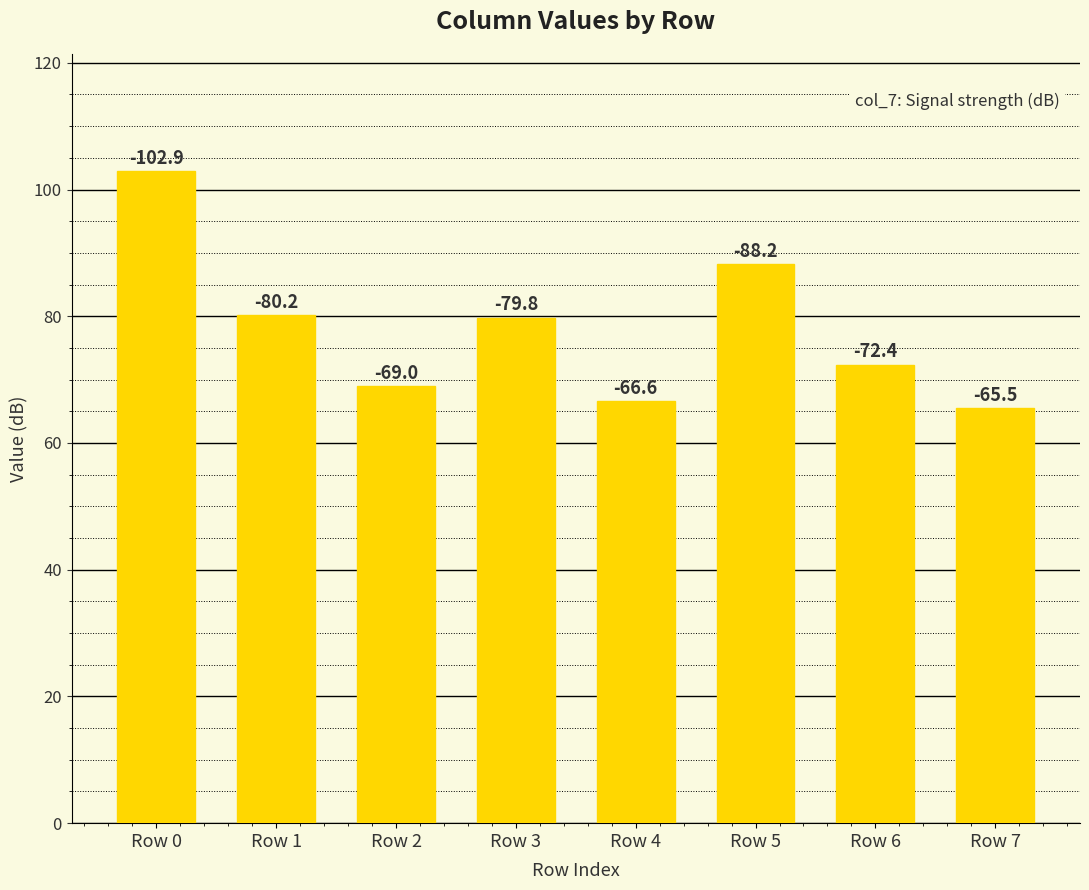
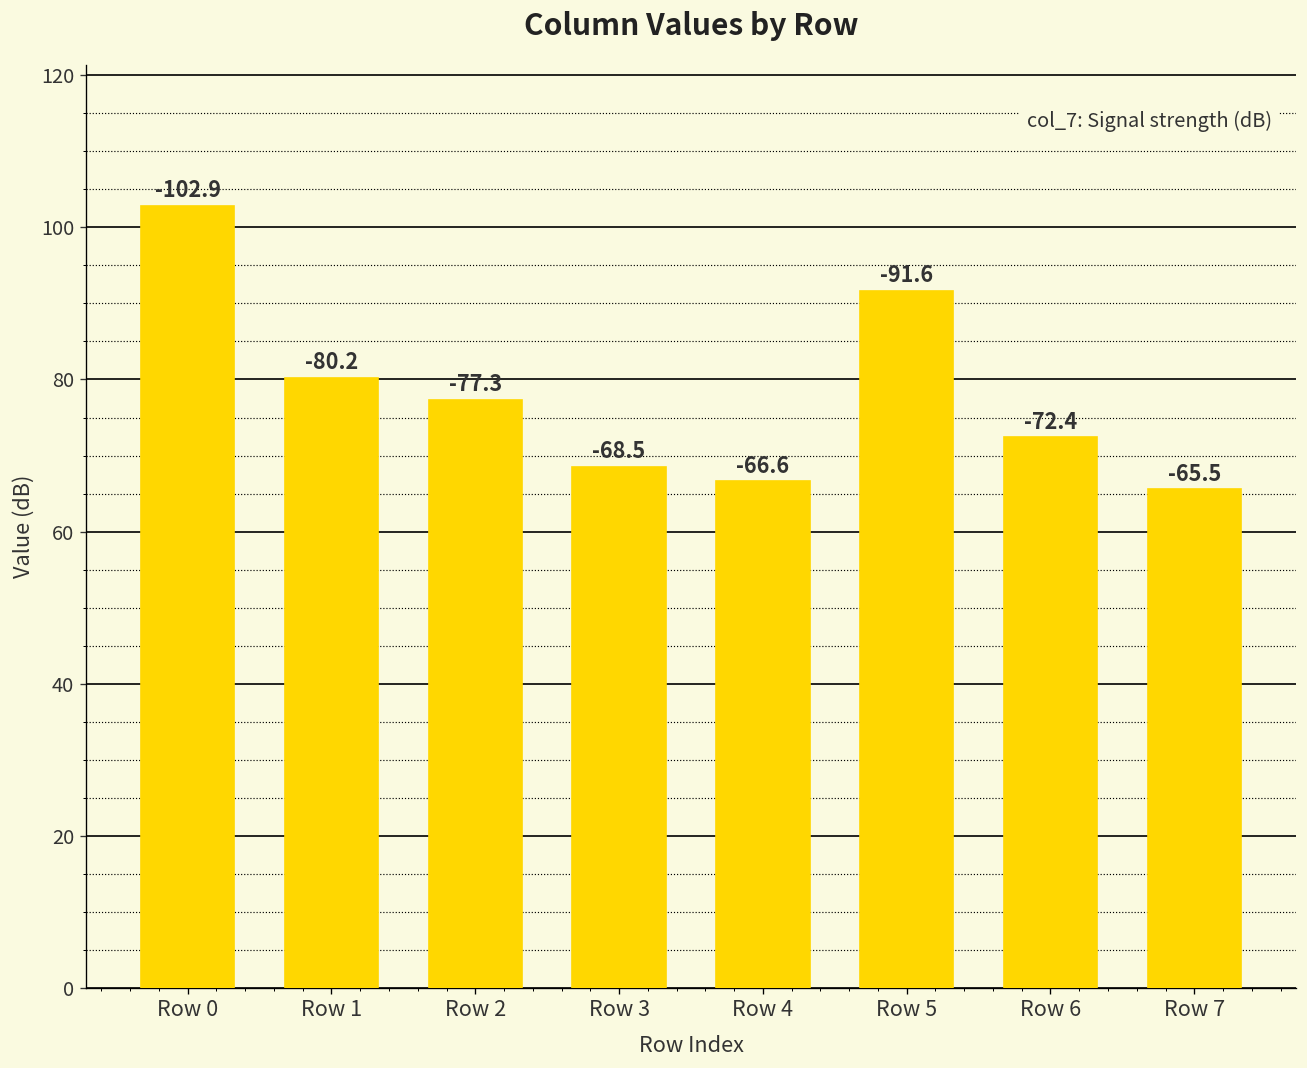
  {
-   "Row 2": -69.0,
-   "Row 3": -79.8,
-   "Row 5": -88.2
+   "Row 2": -77.3,
+   "Row 3": -68.5,
+   "Row 5": -91.6
  }
